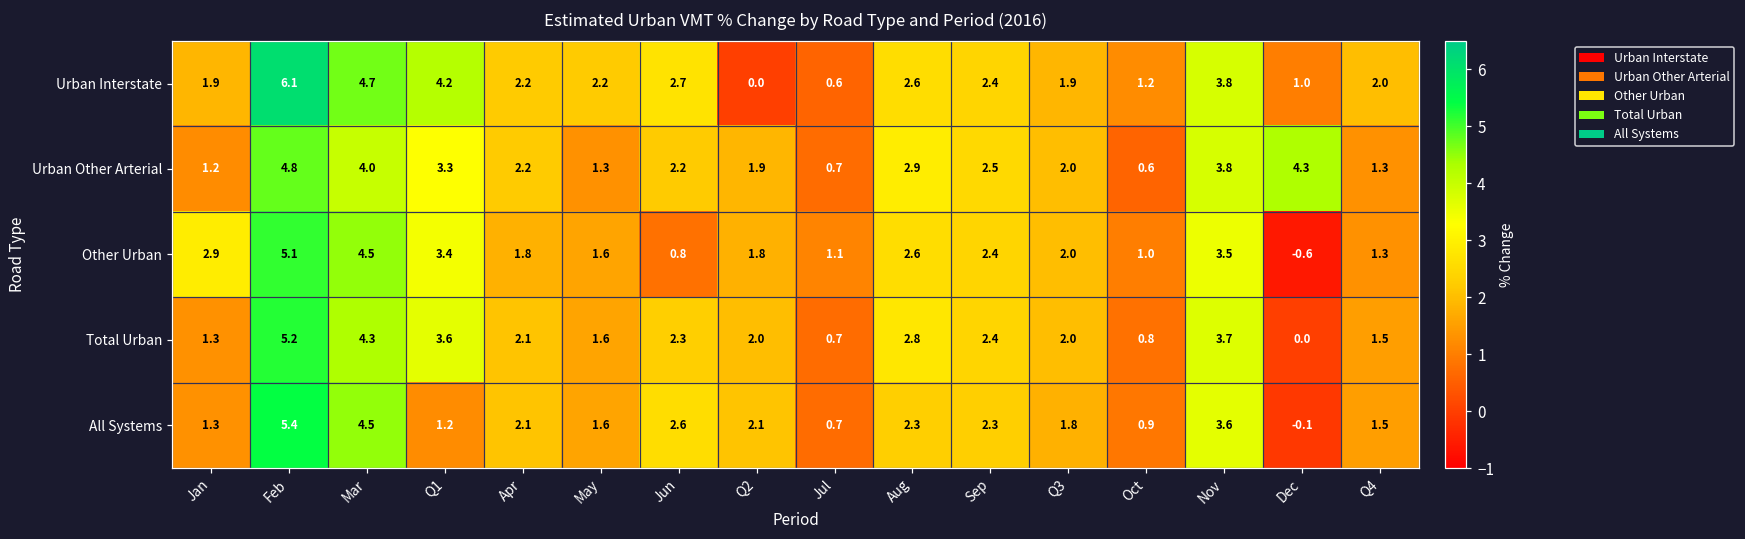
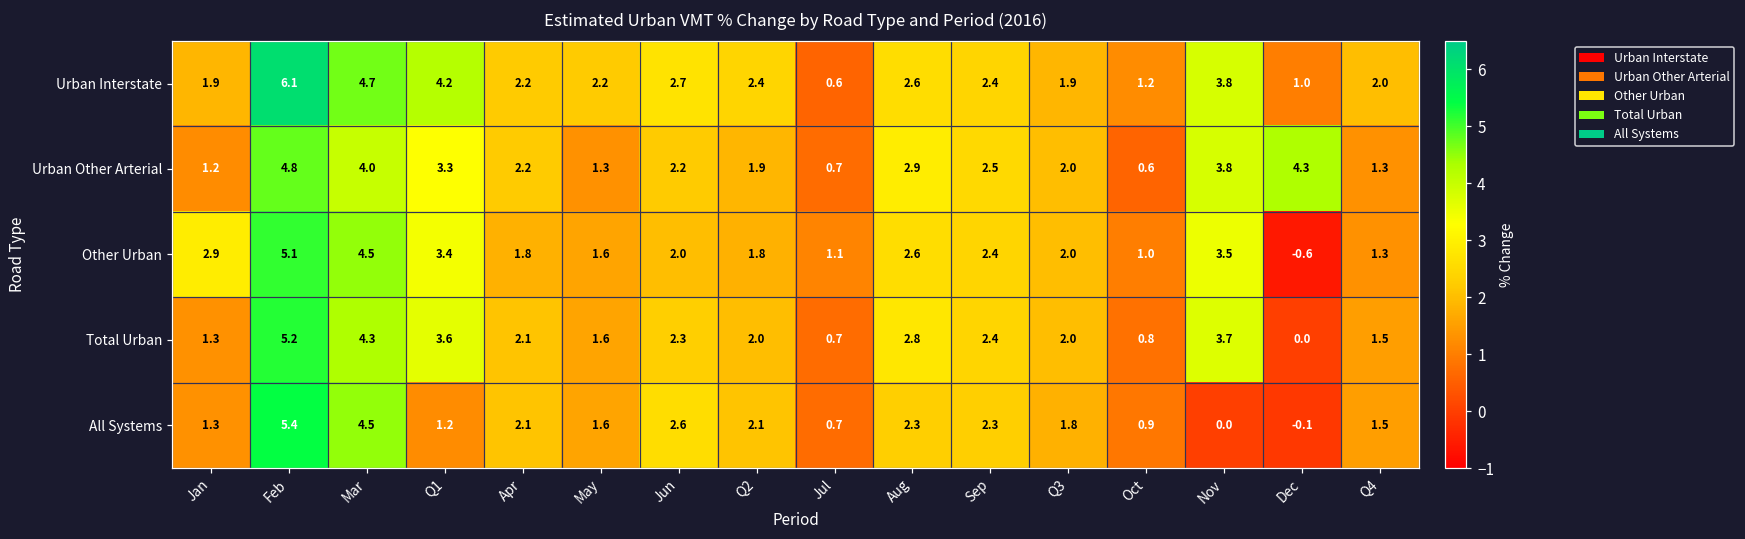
  {
    "Urban Interstate": {
      "Jan": 1.9,
      "Feb": 6.1,
      "Mar": 4.7,
      "Q1": 4.2,
      "Apr": 2.2,
      "May": 2.2,
      "Jun": 2.7,
-     "Q2": 0.0,
+     "Q2": 2.4,
      "Jul": 0.6,
      "Aug": 2.6,
      "Sep": 2.4,
      "Q3": 1.9,
      "Oct": 1.2,
      "Nov": 3.8,
      "Dec": 1.0,
      "Q4": 2.0
    },
    "Urban Other Arterial": {
      "Jan": 1.2,
      "Feb": 4.8,
      "Mar": 4.0,
      "Q1": 3.3,
      "Apr": 2.2,
      "May": 1.3,
      "Jun": 2.2,
      "Q2": 1.9,
      "Jul": 0.7,
      "Aug": 2.9,
      "Sep": 2.5,
      "Q3": 2.0,
      "Oct": 0.6,
      "Nov": 3.8,
      "Dec": 4.3,
      "Q4": 1.3
    },
    "Other Urban": {
      "Jan": 2.9,
      "Feb": 5.1,
      "Mar": 4.5,
      "Q1": 3.4,
      "Apr": 1.8,
      "May": 1.6,
-     "Jun": 0.8,
+     "Jun": 2.0,
      "Q2": 1.8,
      "Jul": 1.1,
      "Aug": 2.6,
      "Sep": 2.4,
      "Q3": 2.0,
      "Oct": 1.0,
      "Nov": 3.5,
      "Dec": -0.6,
      "Q4": 1.3
    },
    "Total Urban": {
      "Jan": 1.3,
      "Feb": 5.2,
      "Mar": 4.3,
      "Q1": 3.6,
      "Apr": 2.1,
      "May": 1.6,
      "Jun": 2.3,
      "Q2": 2.0,
      "Jul": 0.7,
      "Aug": 2.8,
      "Sep": 2.4,
      "Q3": 2.0,
      "Oct": 0.8,
      "Nov": 3.7,
      "Dec": 0.0,
      "Q4": 1.5
    },
    "All Systems": {
      "Jan": 1.3,
      "Feb": 5.4,
      "Mar": 4.5,
      "Q1": 1.2,
      "Apr": 2.1,
      "May": 1.6,
      "Jun": 2.6,
      "Q2": 2.1,
      "Jul": 0.7,
      "Aug": 2.3,
      "Sep": 2.3,
      "Q3": 1.8,
      "Oct": 0.9,
-     "Nov": 3.6,
+     "Nov": 0.0,
      "Dec": -0.1,
      "Q4": 1.5
    }
  }
